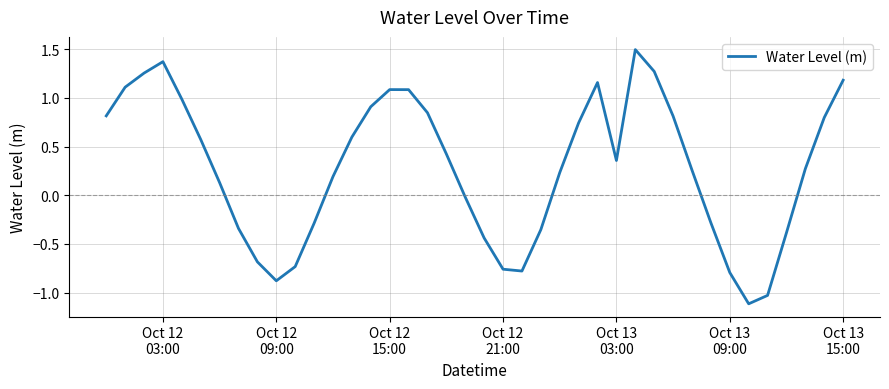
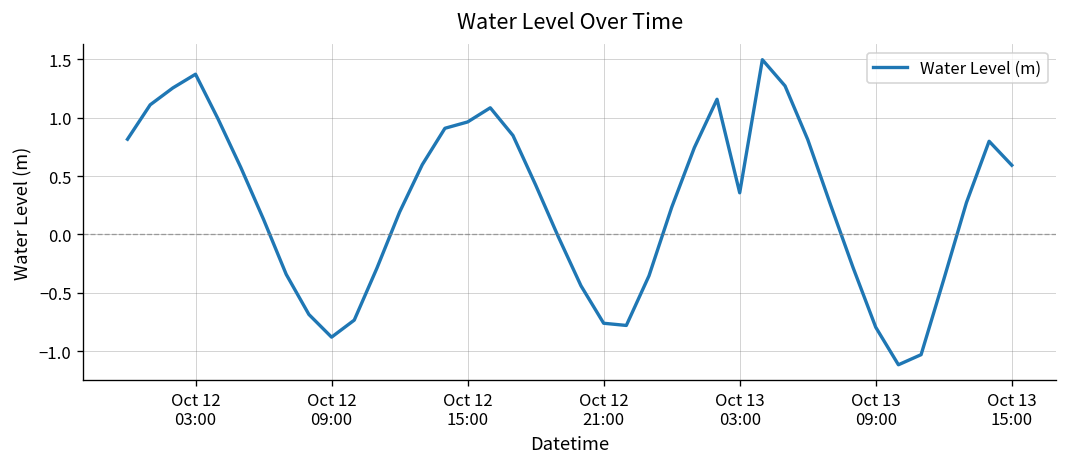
  {
    "Oct 12 03:00": 1.4,
    "Oct 12 09:00": -0.9,
-   "Oct 12 15:00": 1.1,
+   "Oct 12 15:00": 1.0,
    "Oct 12 21:00": -0.8,
    "Oct 13 03:00": 0.4,
    "Oct 13 09:00": -0.8,
-   "Oct 13 15:00": 1.2
+   "Oct 13 15:00": 0.6
  }
